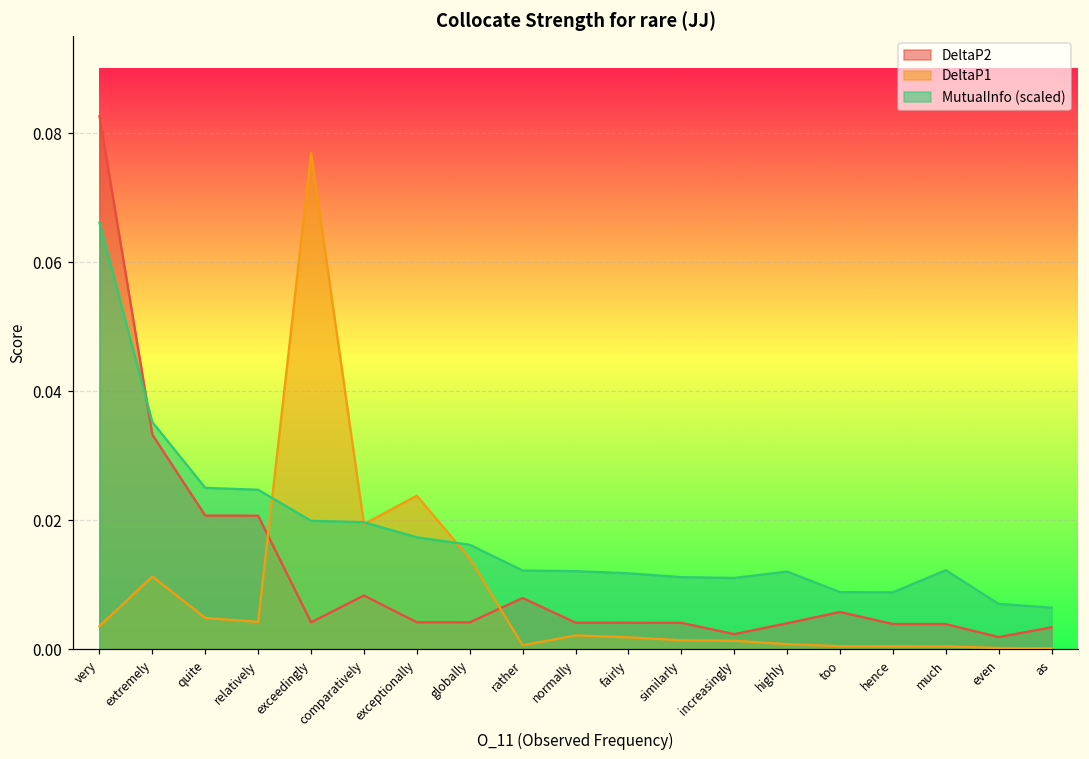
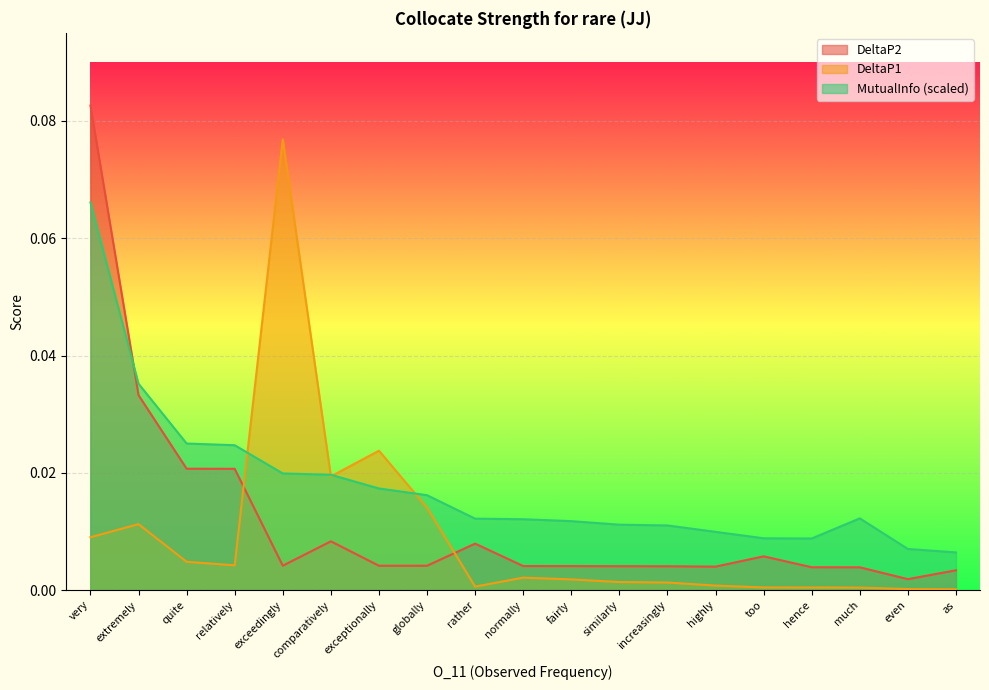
  {
    "DeltaP2": {
      "very": 0.083,
      "extremely": 0.033,
      "quite": 0.021,
      "relatively": 0.021,
      "exceedingly": 0.004,
      "comparatively": 0.008,
      "exceptionally": 0.004,
      "globally": 0.004,
      "rather": 0.008,
      "normally": 0.004,
      "fairly": 0.004,
      "similarly": 0.004,
-     "increasingly": 0.002,
+     "increasingly": 0.004,
      "highly": 0.004,
      "too": 0.006,
      "hence": 0.004,
      "much": 0.004,
      "even": 0.002,
      "as": 0.003
    },
    "DeltaP1": {
-     "very": 0.004,
+     "very": 0.009,
      "extremely": 0.011,
      "quite": 0.005,
      "relatively": 0.004,
      "exceedingly": 0.077,
      "exceptionally": 0.024,
      "globally": 0.014,
      "rather": 0.001,
      "normally": 0.002,
      "fairly": 0.002,
      "similarly": 0.001,
      "increasingly": 0.001,
      "highly": 0.001,
      "too": 0.000,
      "hence": 0.000,
      "much": 0.000,
      "even": 0.000,
      "as": 0.000
    },
    "MutualInfo (scaled)": {
      "very": 0.066,
      "extremely": 0.035,
      "quite": 0.025,
      "relatively": 0.025,
      "exceedingly": 0.020,
      "exceptionally": 0.017,
      "globally": 0.016,
      "rather": 0.012,
      "normally": 0.012,
      "fairly": 0.012,
      "similarly": 0.011,
      "increasingly": 0.011,
-     "highly": 0.012,
+     "highly": 0.010,
      "too": 0.009,
      "hence": 0.009,
      "much": 0.012,
      "even": 0.007,
      "as": 0.006
    }
  }
